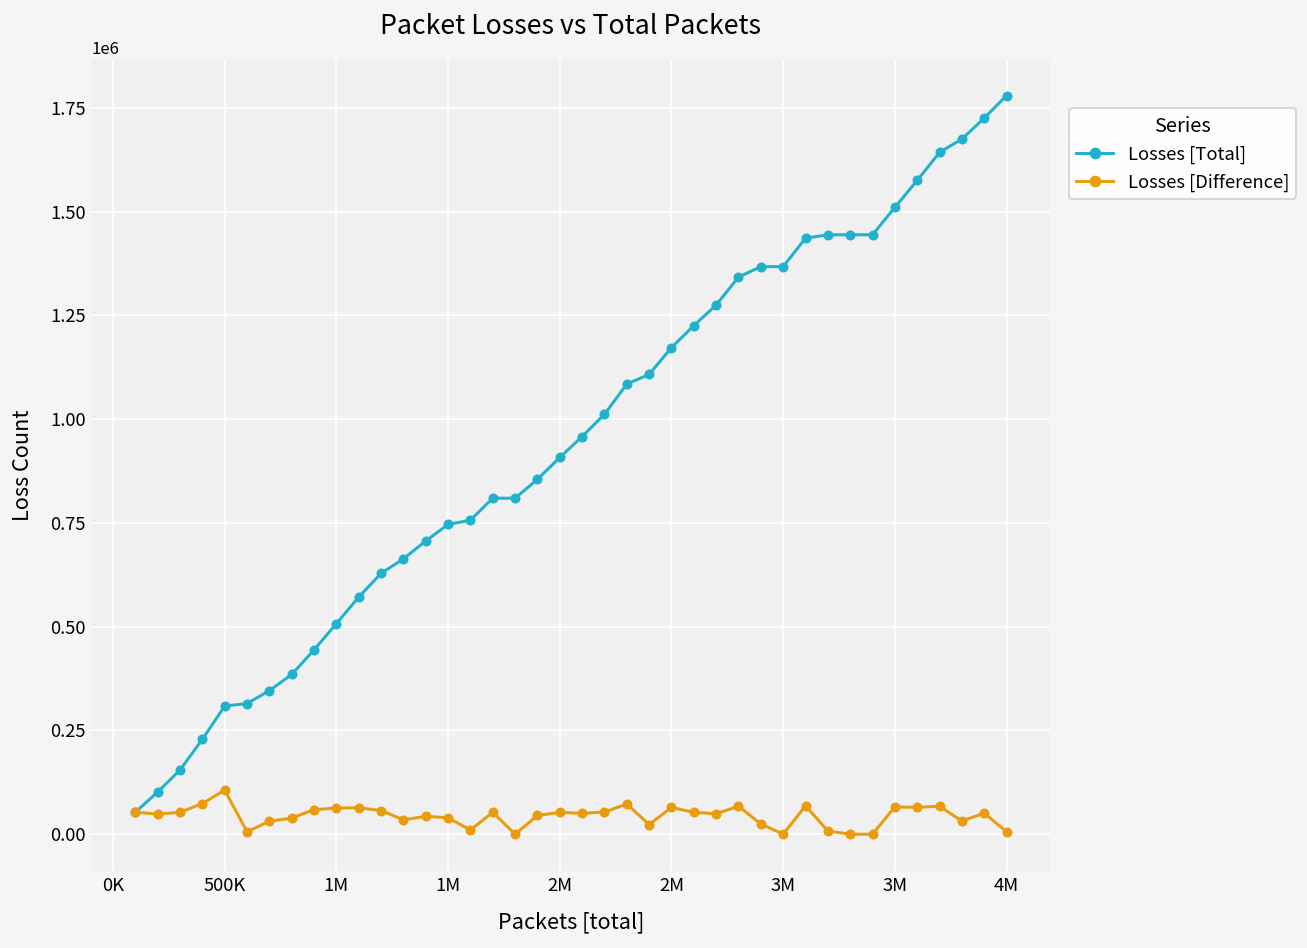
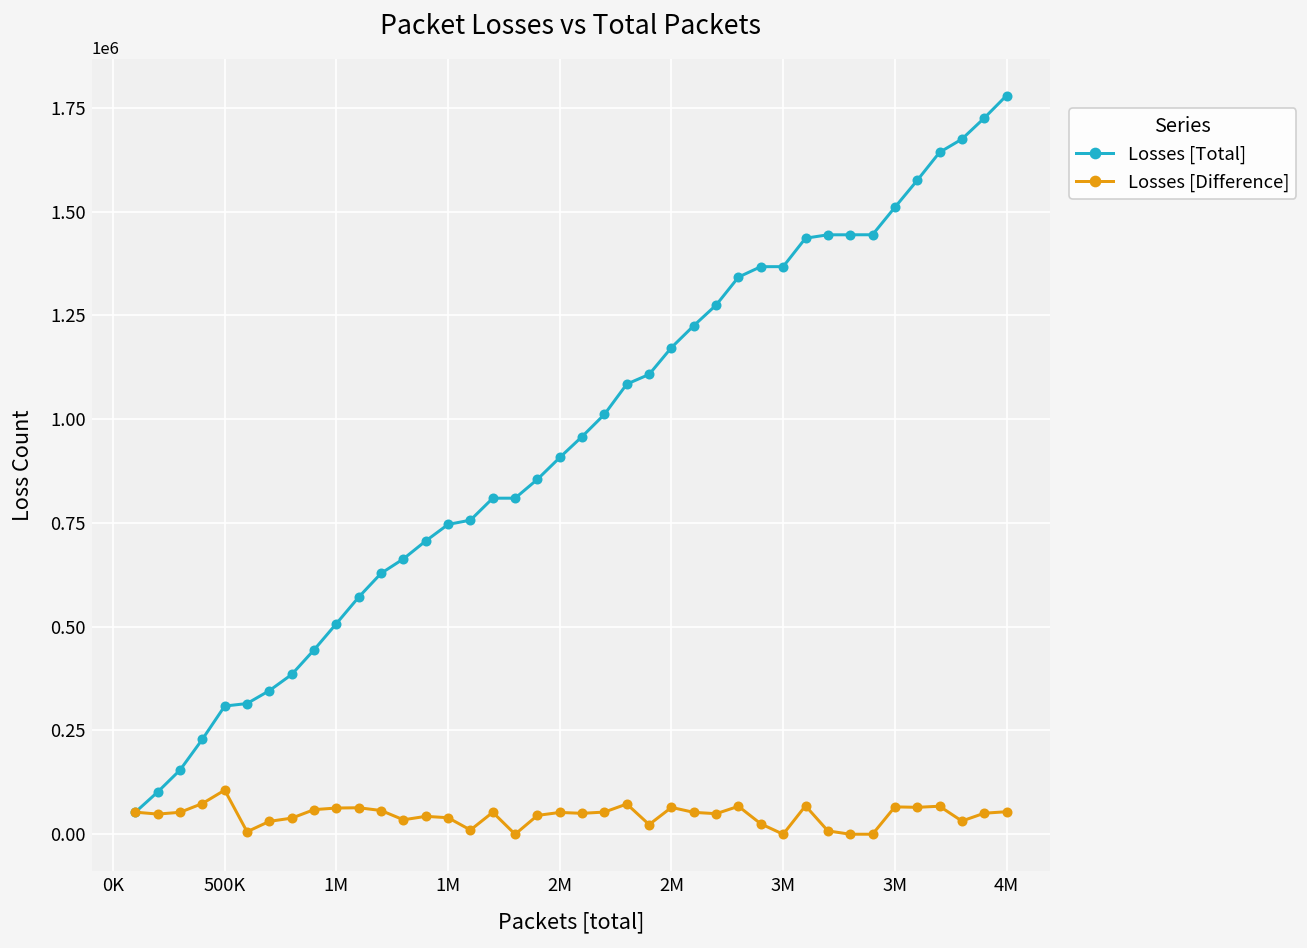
  {
    "Losses [Total]": {
      "500K": 310000,
      "4M": 1780000
    },
    "Losses [Difference]": {
      "500K": 110000,
-     "4M": 10000
+     "4M": 50000
    }
  }
